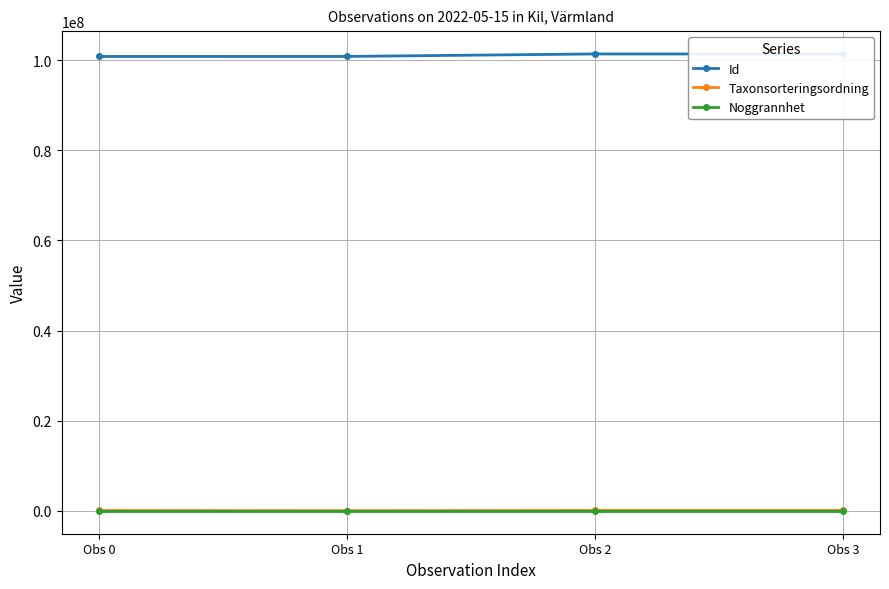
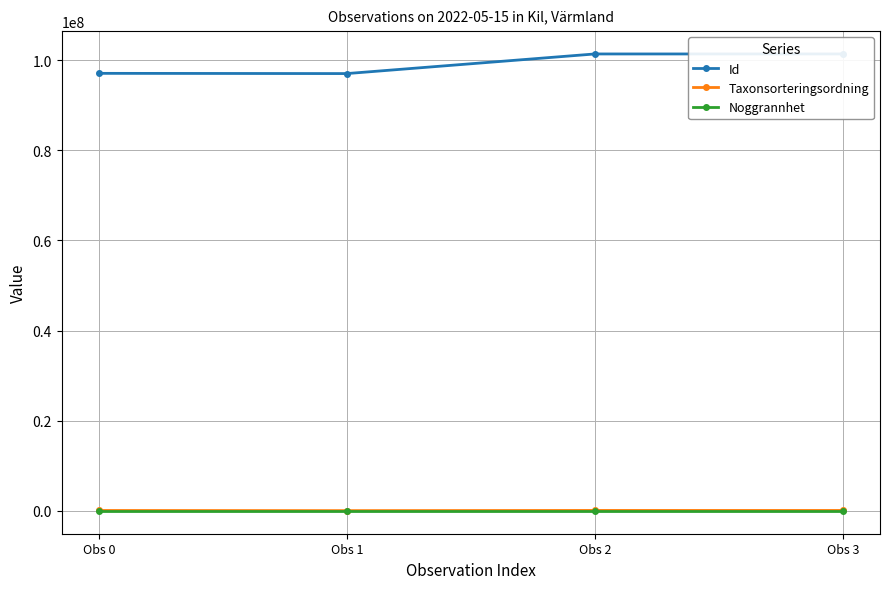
  {
    "Id": {
-     "Obs 0": 101000000,
-     "Obs 1": 101000000,
+     "Obs 0": 97000000,
+     "Obs 1": 97000000,
      "Obs 2": 101000000
    }
  }
